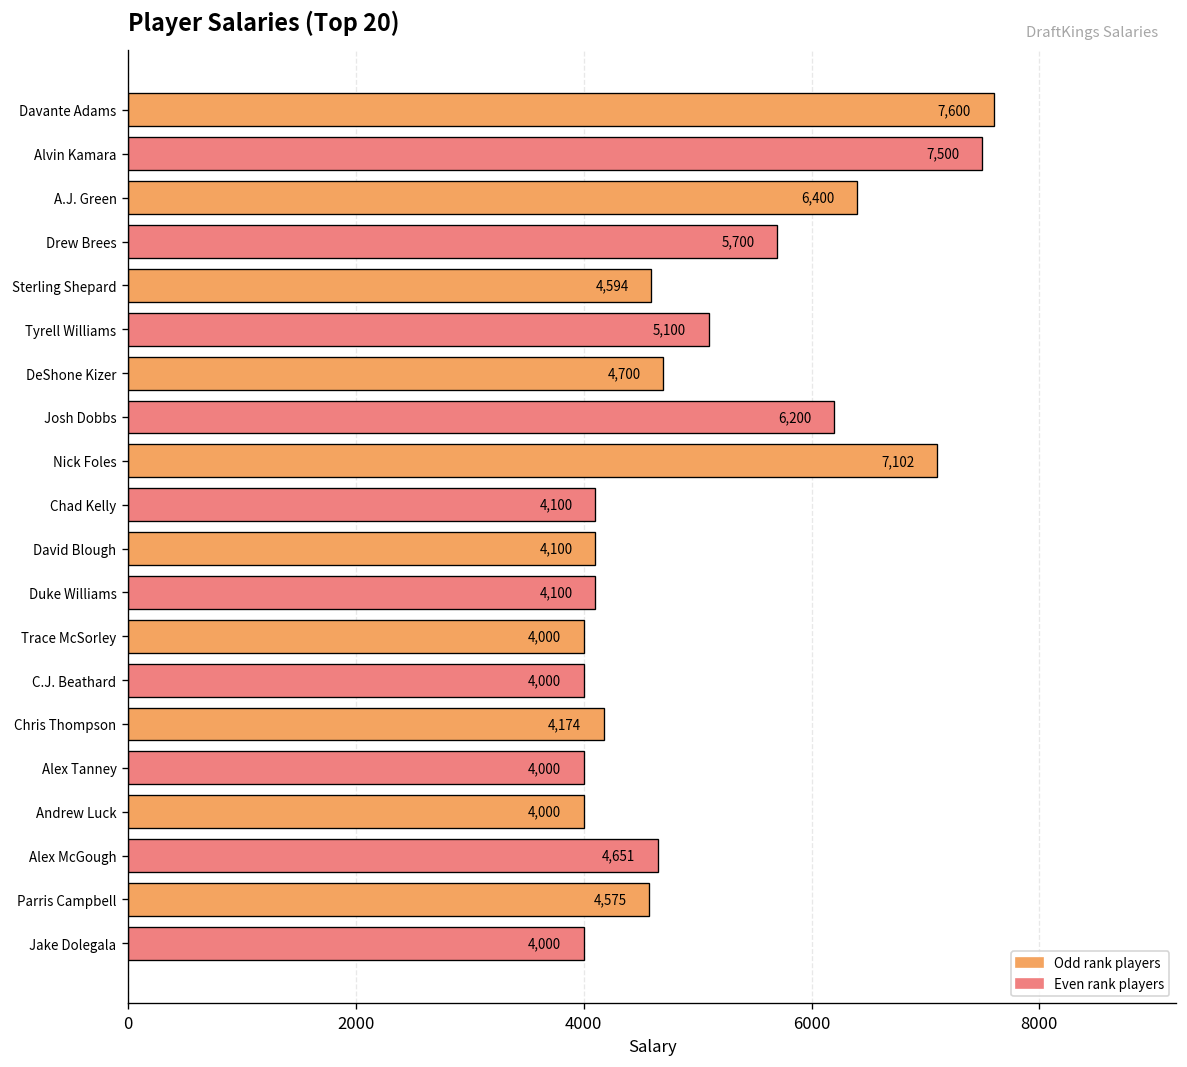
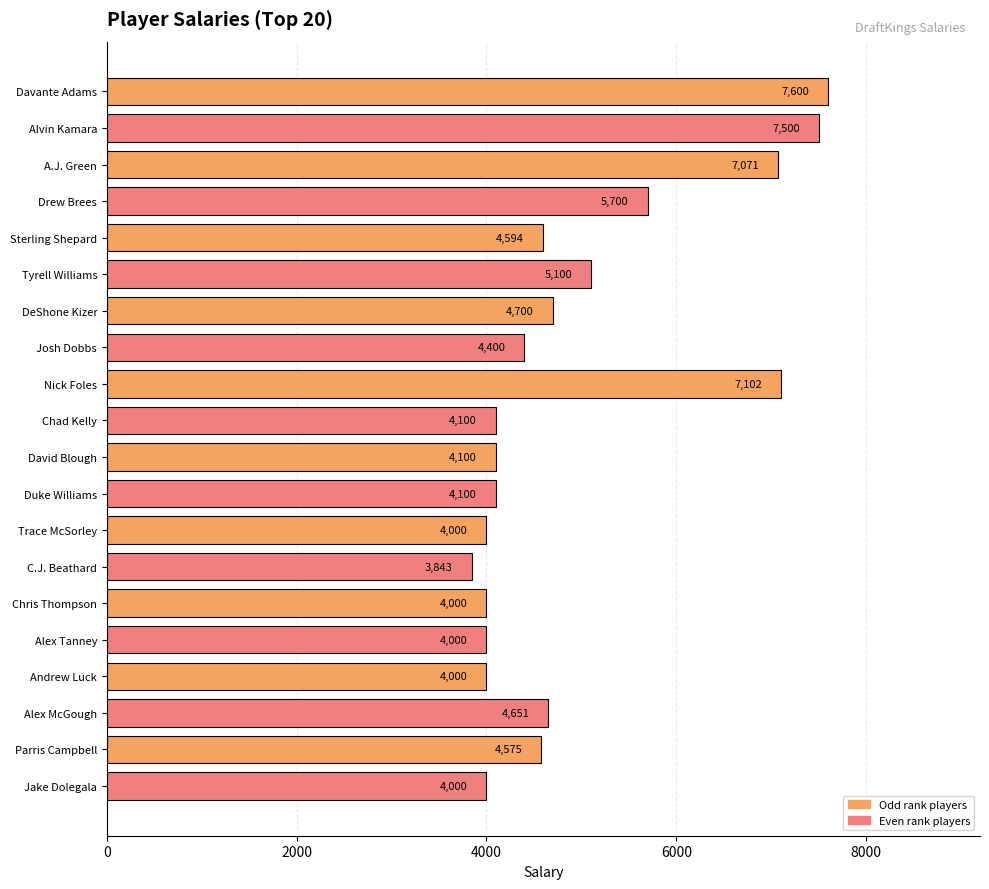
  {
    "Davante Adams": "7,600",
    "Alvin Kamara": "7,500",
-   "A.J. Green": "6,400",
+   "A.J. Green": "7,071",
    "Drew Brees": "5,700",
    "Sterling Shepard": "4,594",
    "Tyrell Williams": "5,100",
    "DeShone Kizer": "4,700",
-   "Josh Dobbs": "6,200",
+   "Josh Dobbs": "4,400",
    "Nick Foles": "7,102",
    "Chad Kelly": "4,100",
    "David Blough": "4,100",
    "Duke Williams": "4,100",
    "Trace McSorley": "4,000",
-   "C.J. Beathard": "4,000",
-   "Chris Thompson": "4,174",
+   "C.J. Beathard": "3,843",
+   "Chris Thompson": "4,000",
    "Alex Tanney": "4,000",
    "Andrew Luck": "4,000",
    "Alex McGough": "4,651",
    "Parris Campbell": "4,575",
    "Jake Dolegala": "4,000"
  }
